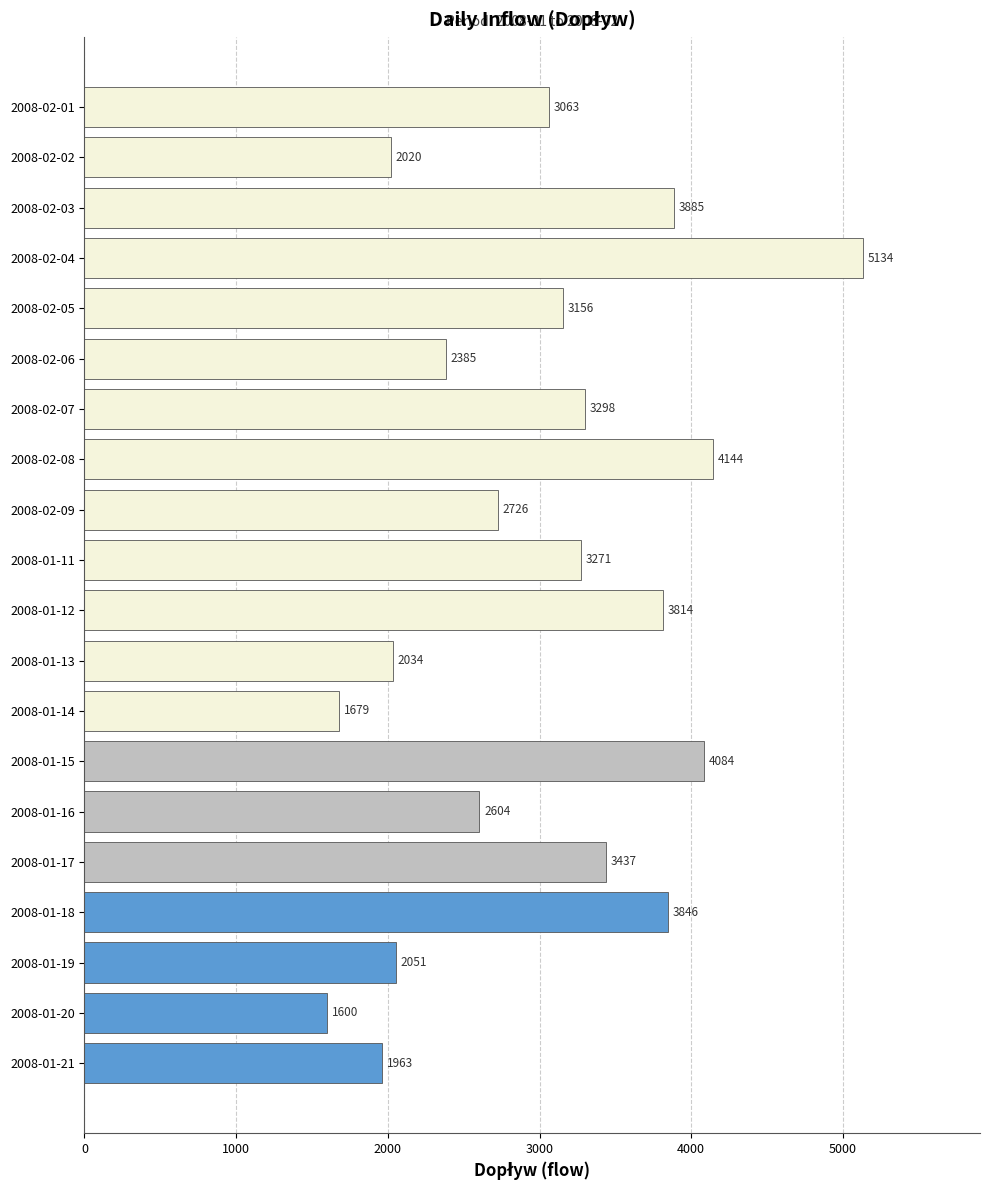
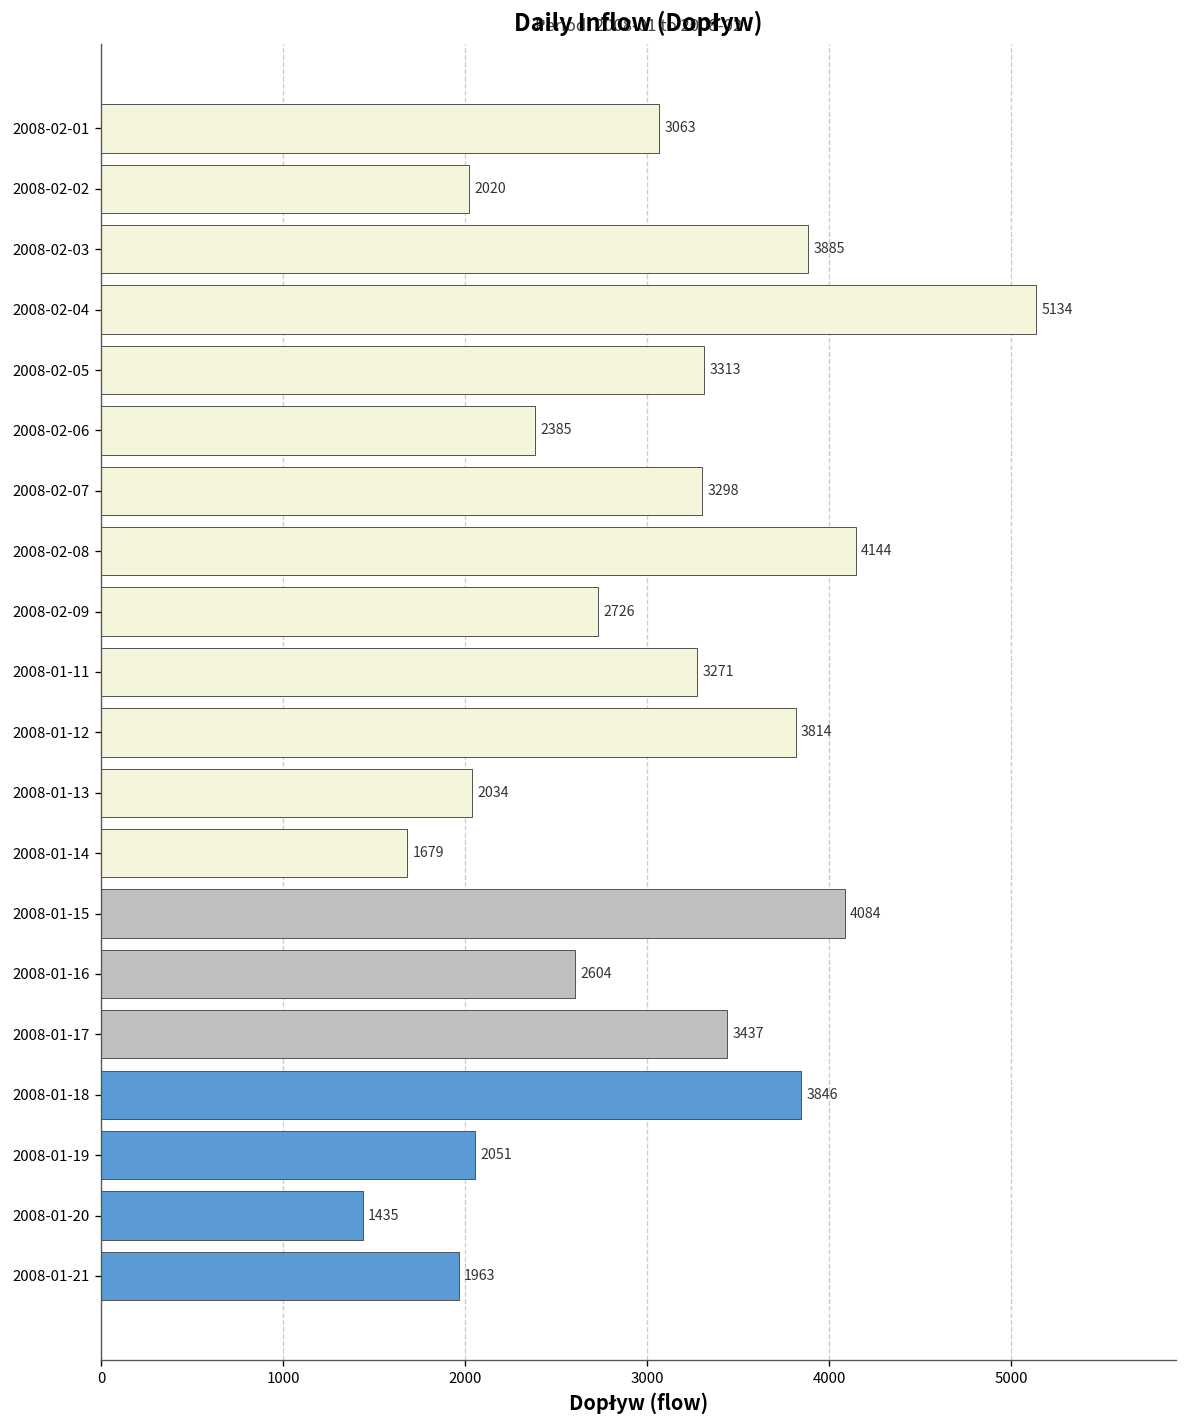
  {
    "2008-02-01": 3063,
    "2008-02-02": 2020,
    "2008-02-03": 3885,
    "2008-02-04": 5134,
-   "2008-02-05": 3156,
+   "2008-02-05": 3313,
    "2008-02-06": 2385,
    "2008-02-07": 3298,
    "2008-02-08": 4144,
    "2008-02-09": 2726,
    "2008-01-11": 3271,
    "2008-01-12": 3814,
    "2008-01-13": 2034,
    "2008-01-14": 1679,
    "2008-01-15": 4084,
    "2008-01-16": 2604,
    "2008-01-17": 3437,
    "2008-01-18": 3846,
    "2008-01-19": 2051,
-   "2008-01-20": 1600,
+   "2008-01-20": 1435,
    "2008-01-21": 1963
  }
